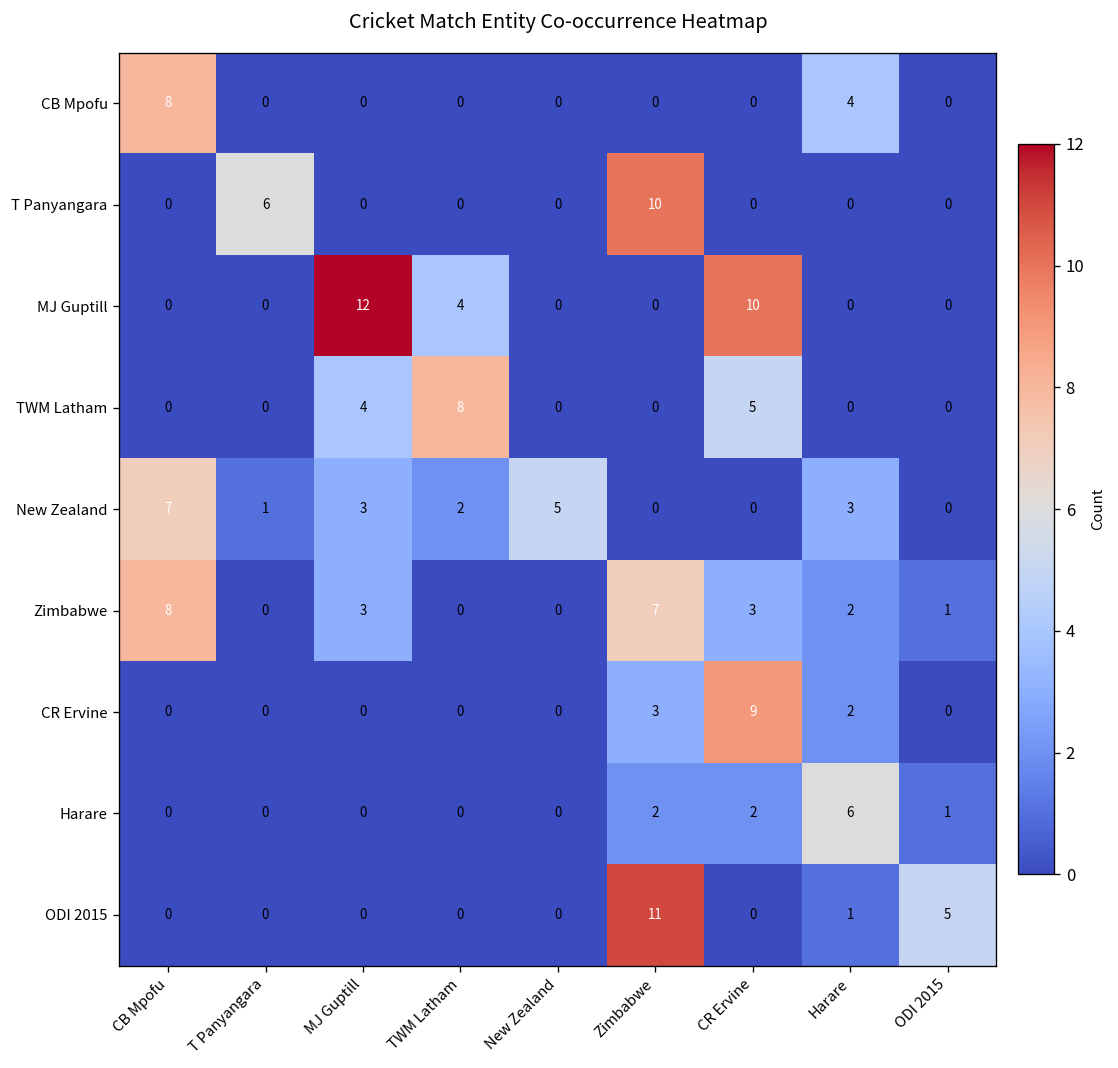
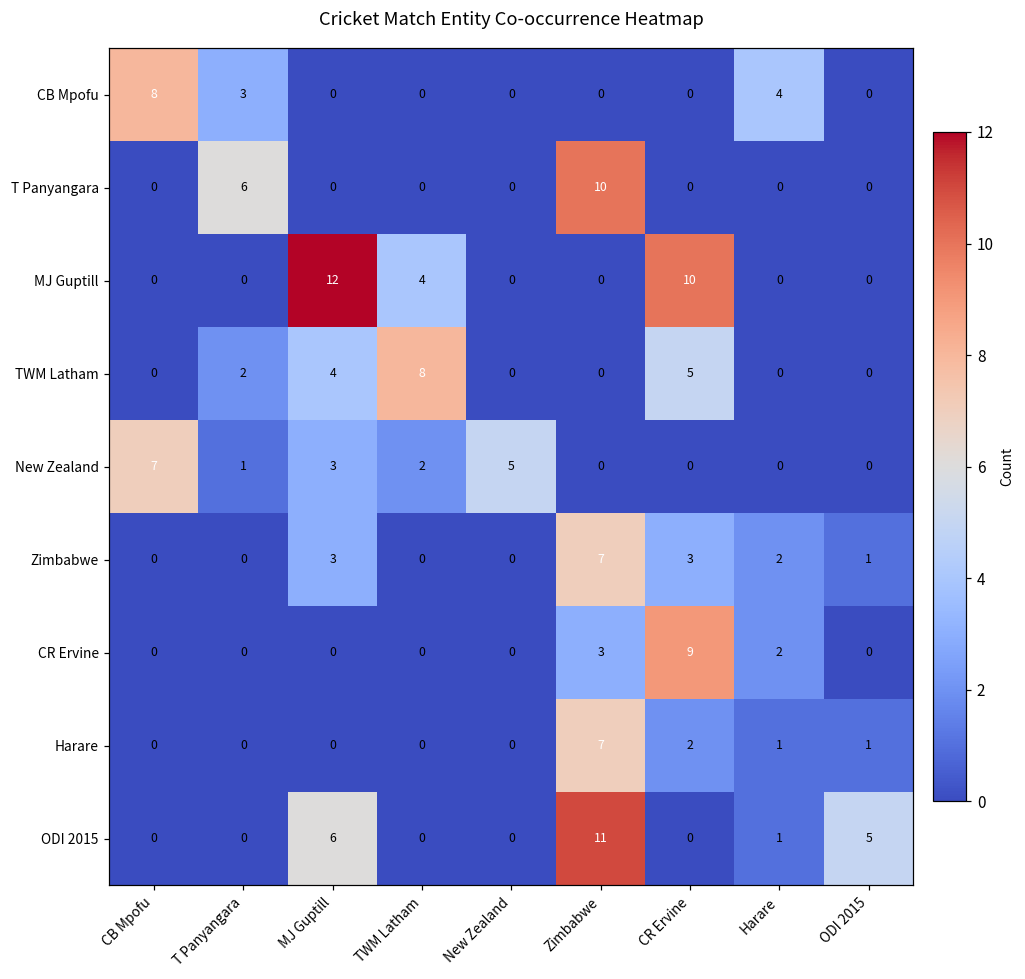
  {
    "CB Mpofu": {
      "CB Mpofu": 8,
-     "T Panyangara": 0,
+     "T Panyangara": 3,
      "MJ Guptill": 0,
      "TWM Latham": 0,
      "New Zealand": 0,
      "Zimbabwe": 0,
      "CR Ervine": 0,
      "Harare": 4,
      "ODI 2015": 0
    },
    "T Panyangara": {
      "CB Mpofu": 0,
      "T Panyangara": 6,
      "MJ Guptill": 0,
      "TWM Latham": 0,
      "New Zealand": 0,
      "Zimbabwe": 10,
      "CR Ervine": 0,
      "Harare": 0,
      "ODI 2015": 0
    },
    "MJ Guptill": {
      "CB Mpofu": 0,
      "T Panyangara": 0,
      "MJ Guptill": 12,
      "TWM Latham": 4,
      "New Zealand": 0,
      "Zimbabwe": 0,
      "CR Ervine": 10,
      "Harare": 0,
      "ODI 2015": 0
    },
    "TWM Latham": {
      "CB Mpofu": 0,
-     "T Panyangara": 0,
+     "T Panyangara": 2,
      "MJ Guptill": 4,
      "TWM Latham": 8,
      "New Zealand": 0,
      "Zimbabwe": 0,
      "CR Ervine": 5,
      "Harare": 0,
      "ODI 2015": 0
    },
    "New Zealand": {
      "CB Mpofu": 7,
      "T Panyangara": 1,
      "MJ Guptill": 3,
      "TWM Latham": 2,
      "New Zealand": 5,
      "Zimbabwe": 0,
      "CR Ervine": 0,
-     "Harare": 3,
+     "Harare": 0,
      "ODI 2015": 0
    },
    "Zimbabwe": {
-     "CB Mpofu": 8,
+     "CB Mpofu": 0,
      "T Panyangara": 0,
      "MJ Guptill": 3,
      "TWM Latham": 0,
      "New Zealand": 0,
      "Zimbabwe": 7,
      "CR Ervine": 3,
      "Harare": 2,
      "ODI 2015": 1
    },
    "CR Ervine": {
      "CB Mpofu": 0,
      "T Panyangara": 0,
      "MJ Guptill": 0,
      "TWM Latham": 0,
      "New Zealand": 0,
      "Zimbabwe": 3,
      "CR Ervine": 9,
      "Harare": 2,
      "ODI 2015": 0
    },
    "Harare": {
      "CB Mpofu": 0,
      "T Panyangara": 0,
      "MJ Guptill": 0,
      "TWM Latham": 0,
      "New Zealand": 0,
-     "Zimbabwe": 2,
+     "Zimbabwe": 7,
      "CR Ervine": 2,
-     "Harare": 6,
+     "Harare": 1,
      "ODI 2015": 1
    },
    "ODI 2015": {
      "CB Mpofu": 0,
      "T Panyangara": 0,
-     "MJ Guptill": 0,
+     "MJ Guptill": 6,
      "TWM Latham": 0,
      "New Zealand": 0,
      "Zimbabwe": 11,
      "CR Ervine": 0,
      "Harare": 1,
      "ODI 2015": 5
    }
  }
